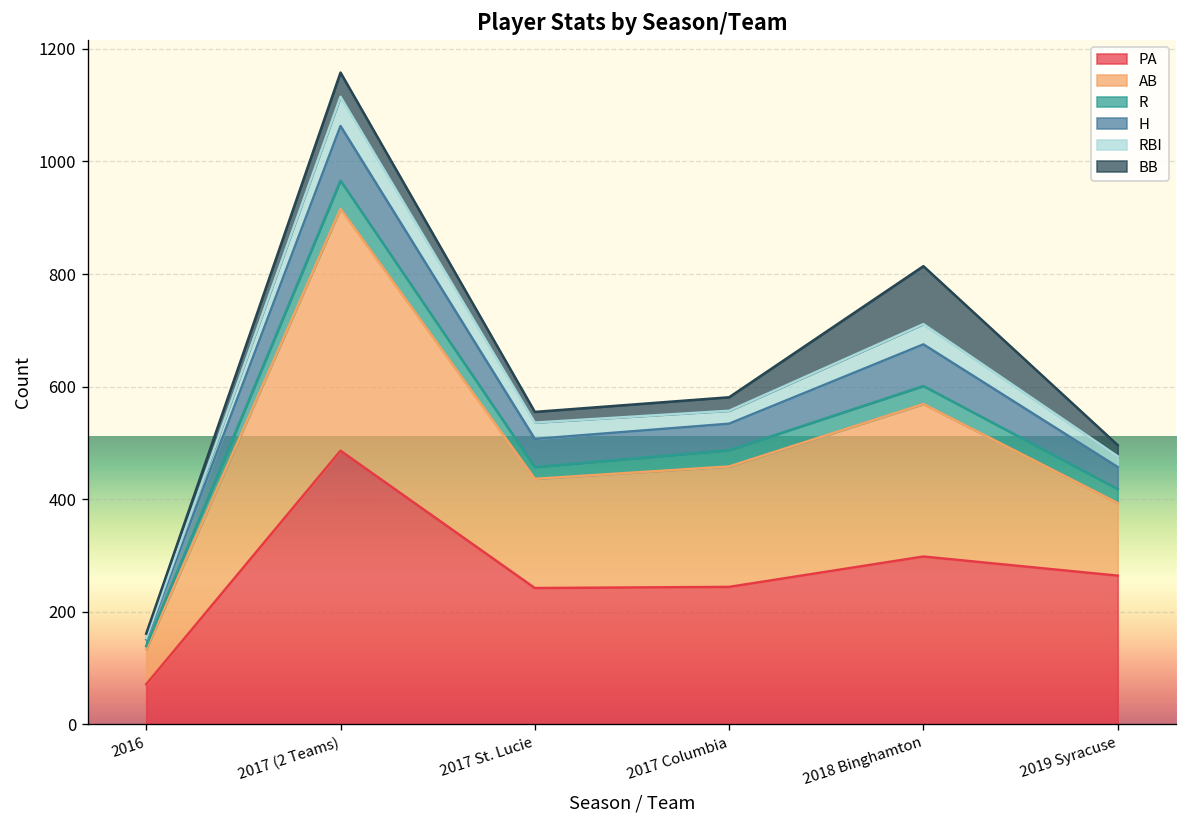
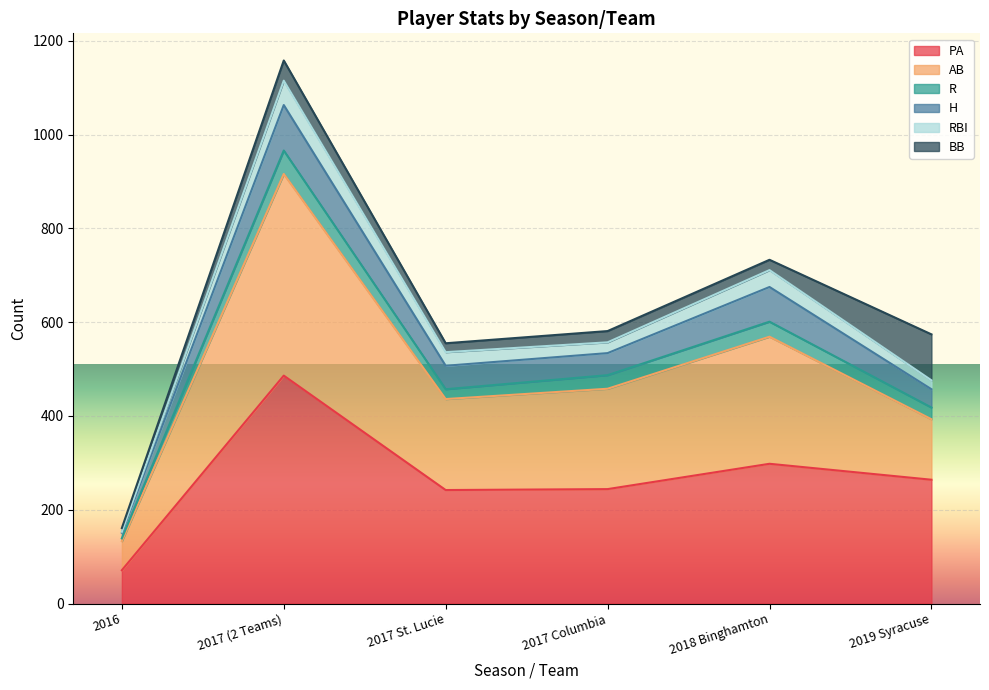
  {
    "PA": {
      "2016": 70,
      "2017 (2 Teams)": 490,
      "2017 St. Lucie": 240,
      "2017 Columbia": 240,
      "2018 Binghamton": 300,
      "2019 Syracuse": 260
    },
    "AB": {
      "2016": 60,
      "2017 (2 Teams)": 430,
      "2017 St. Lucie": 190,
      "2017 Columbia": 210,
      "2018 Binghamton": 270,
      "2019 Syracuse": 130
    },
    "RBI": {
      "2017 (2 Teams)": 50,
      "2017 St. Lucie": 30,
      "2017 Columbia": 20,
      "2018 Binghamton": 40,
      "2019 Syracuse": 20
    },
    "BB": {
      "2016": 10,
      "2017 (2 Teams)": 40,
      "2017 St. Lucie": 20,
      "2017 Columbia": 20,
-     "2018 Binghamton": 100,
-     "2019 Syracuse": 20
+     "2018 Binghamton": 20,
+     "2019 Syracuse": 100
    }
  }
